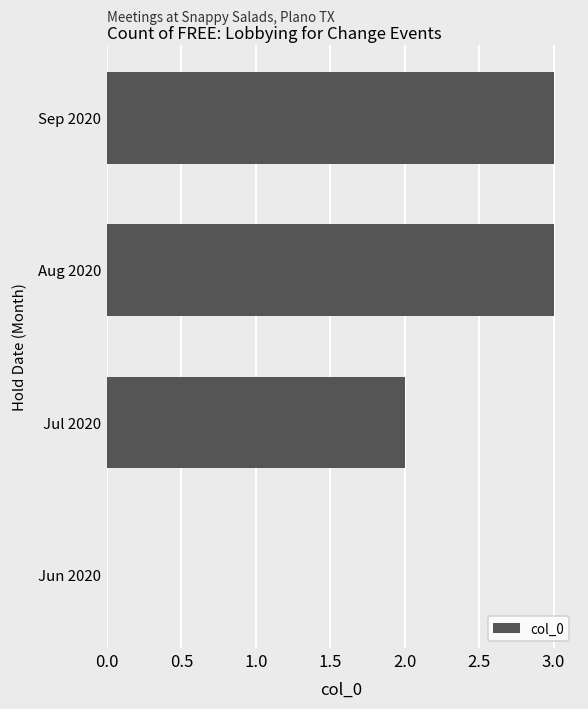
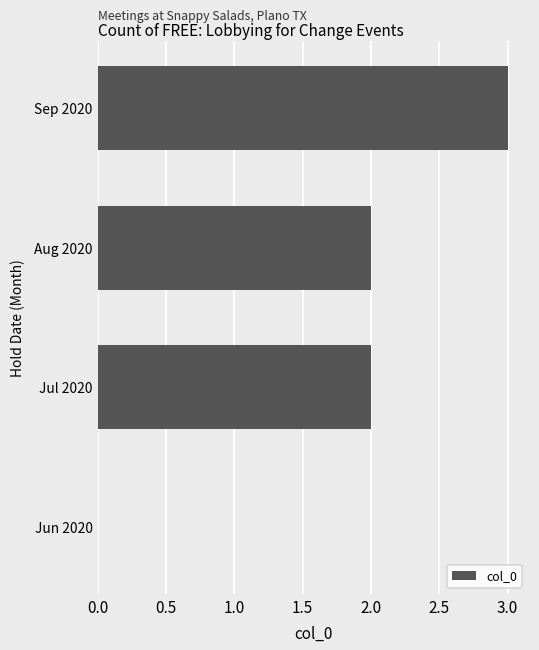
  {
    "Sep 2020": 3,
-   "Aug 2020": 3,
+   "Aug 2020": 2,
    "Jul 2020": 2,
    "Jun 2020": 0
  }
